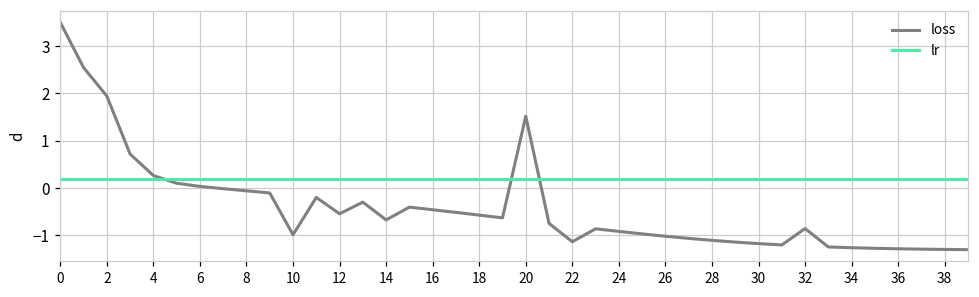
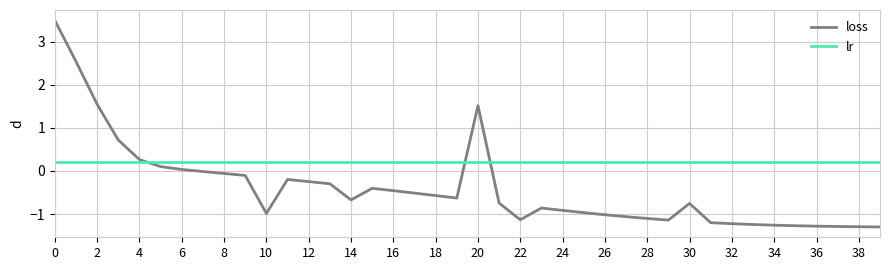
  {
    "loss": {
      "0": 3.5,
-     "2": 1.9,
+     "2": 1.6,
      "4": 0.3,
      "6": 0.0,
      "8": -0.1,
      "10": -1.0,
-     "12": -0.5,
+     "12": -0.2,
      "14": -0.7,
      "16": -0.5,
      "18": -0.6,
      "20": 1.5,
      "22": -1.1,
      "24": -0.9,
      "26": -1.0,
      "28": -1.1,
-     "30": -1.2,
-     "32": -0.9,
+     "30": -0.8,
+     "32": -1.2,
      "34": -1.3,
      "36": -1.3,
      "38": -1.3
    },
    "lr": {
      "0": 0.2,
      "2": 0.2,
      "4": 0.2,
      "6": 0.2,
      "8": 0.2,
      "10": 0.2,
      "12": 0.2,
      "14": 0.2,
      "16": 0.2,
      "18": 0.2,
      "20": 0.2,
      "22": 0.2,
      "24": 0.2,
      "26": 0.2,
      "28": 0.2,
      "30": 0.2,
      "32": 0.2,
      "34": 0.2,
      "36": 0.2,
      "38": 0.2
    }
  }
